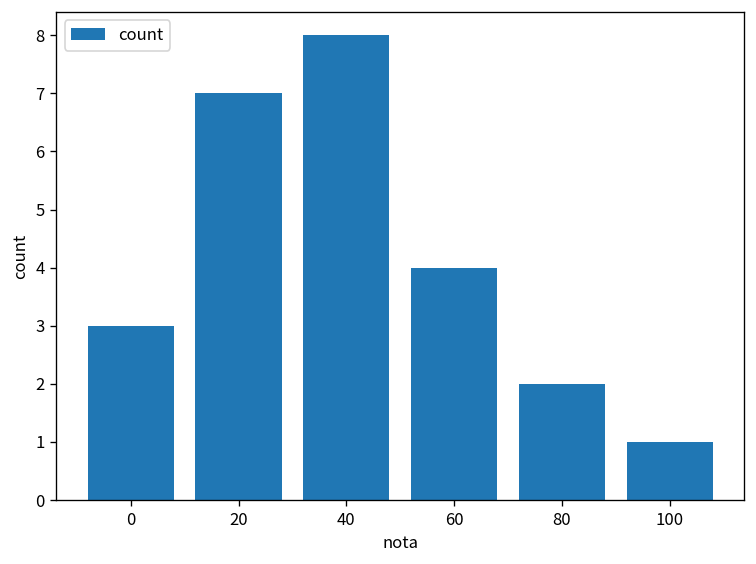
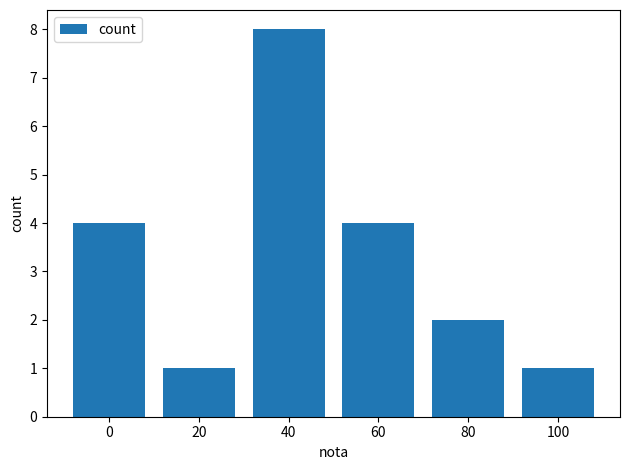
  {
-   "0": 3,
-   "20": 7,
+   "0": 4,
+   "20": 1,
    "40": 8,
    "60": 4,
    "80": 2,
    "100": 1
  }
